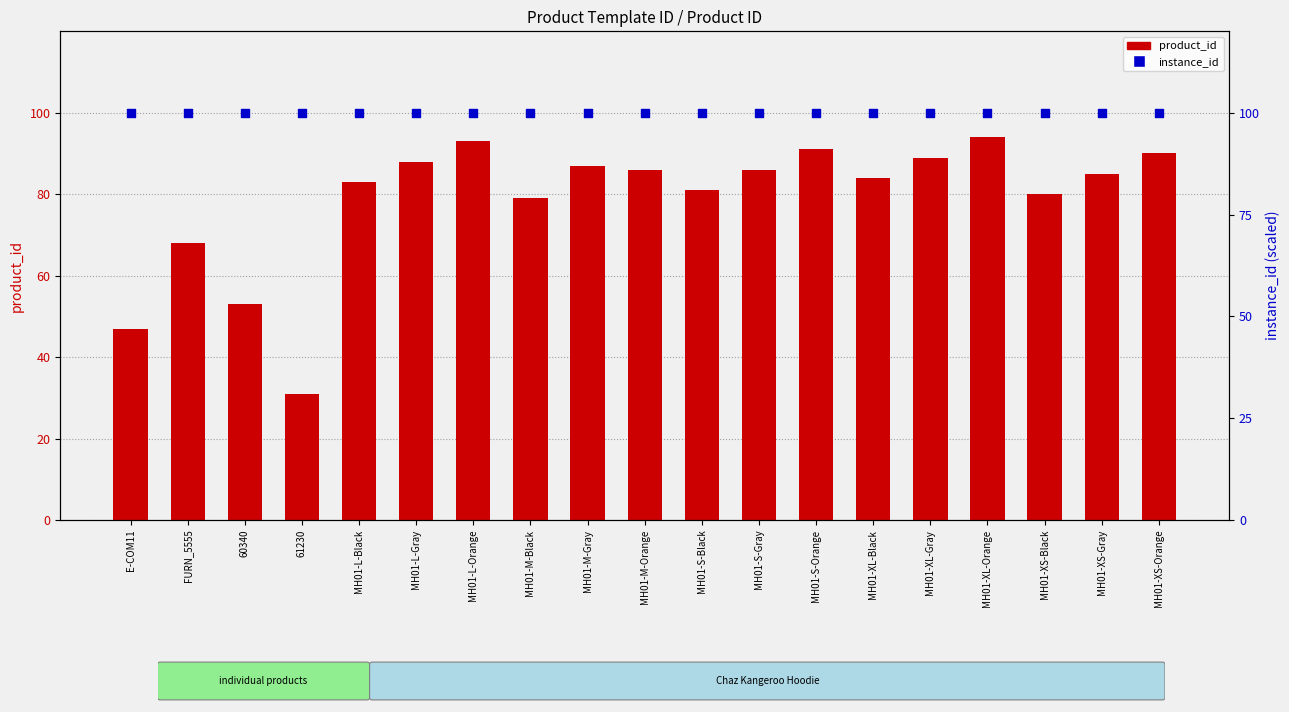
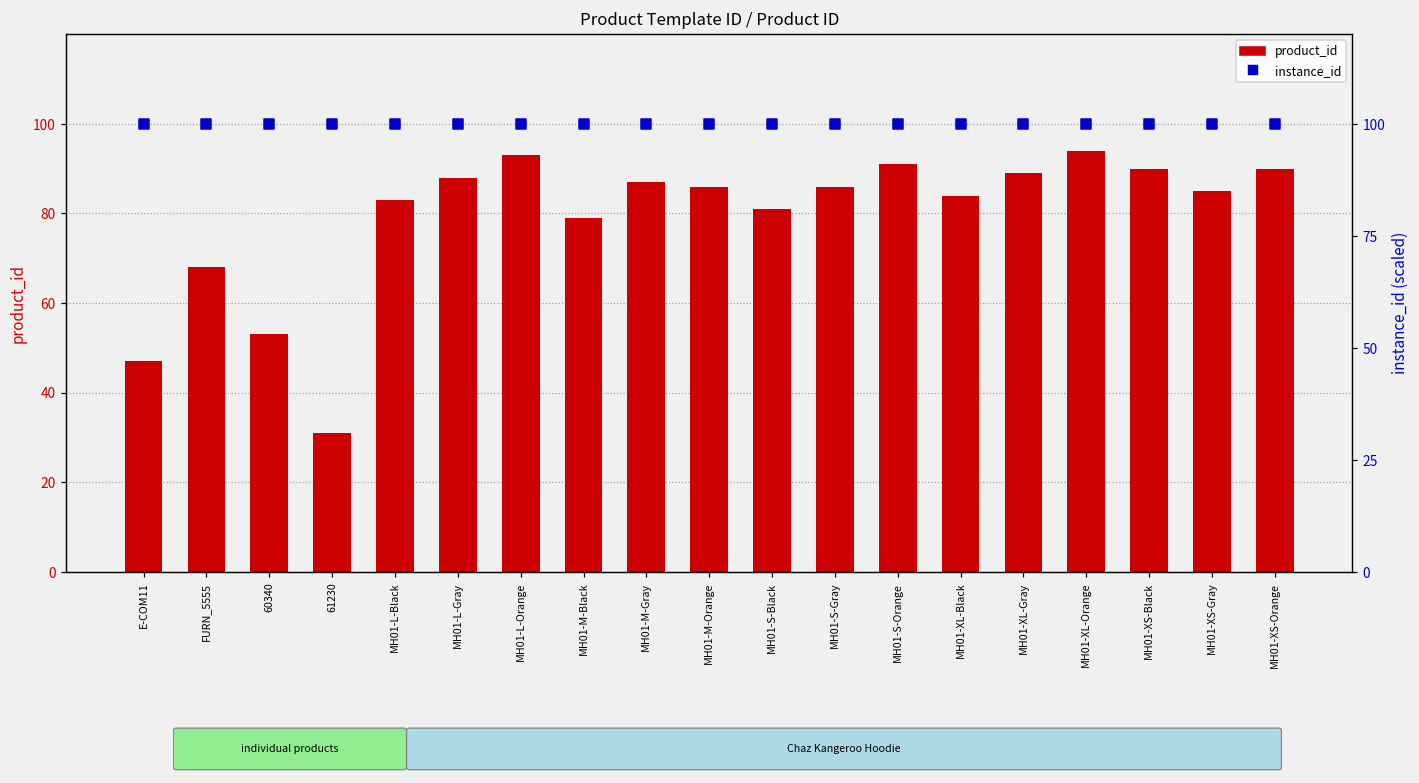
  {
    "product_id": {
      "E-COM11": 47,
      "FURN_5555": 68,
      "60340": 53,
      "61230": 31,
      "MH01-L-Black": 83,
      "MH01-L-Gray": 88,
      "MH01-L-Orange": 93,
      "MH01-M-Black": 79,
      "MH01-M-Gray": 87,
      "MH01-M-Orange": 86,
      "MH01-S-Black": 81,
      "MH01-S-Gray": 86,
      "MH01-S-Orange": 91,
      "MH01-XL-Black": 84,
      "MH01-XL-Gray": 89,
      "MH01-XL-Orange": 94,
-     "MH01-XS-Black": 80,
+     "MH01-XS-Black": 90,
      "MH01-XS-Gray": 85,
      "MH01-XS-Orange": 90
    }
  }
